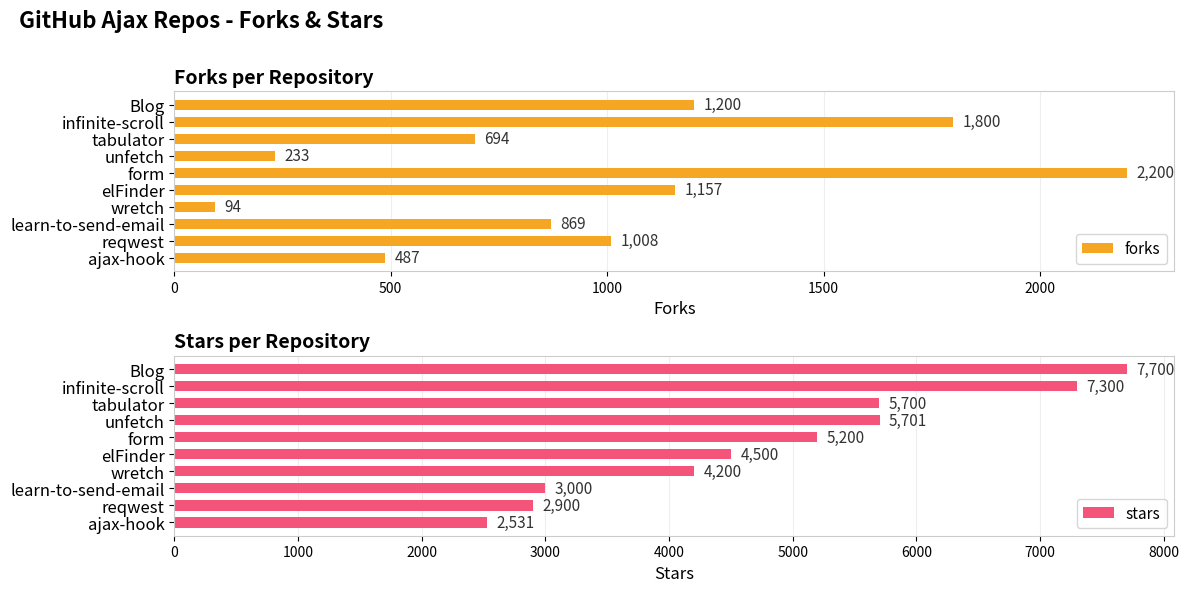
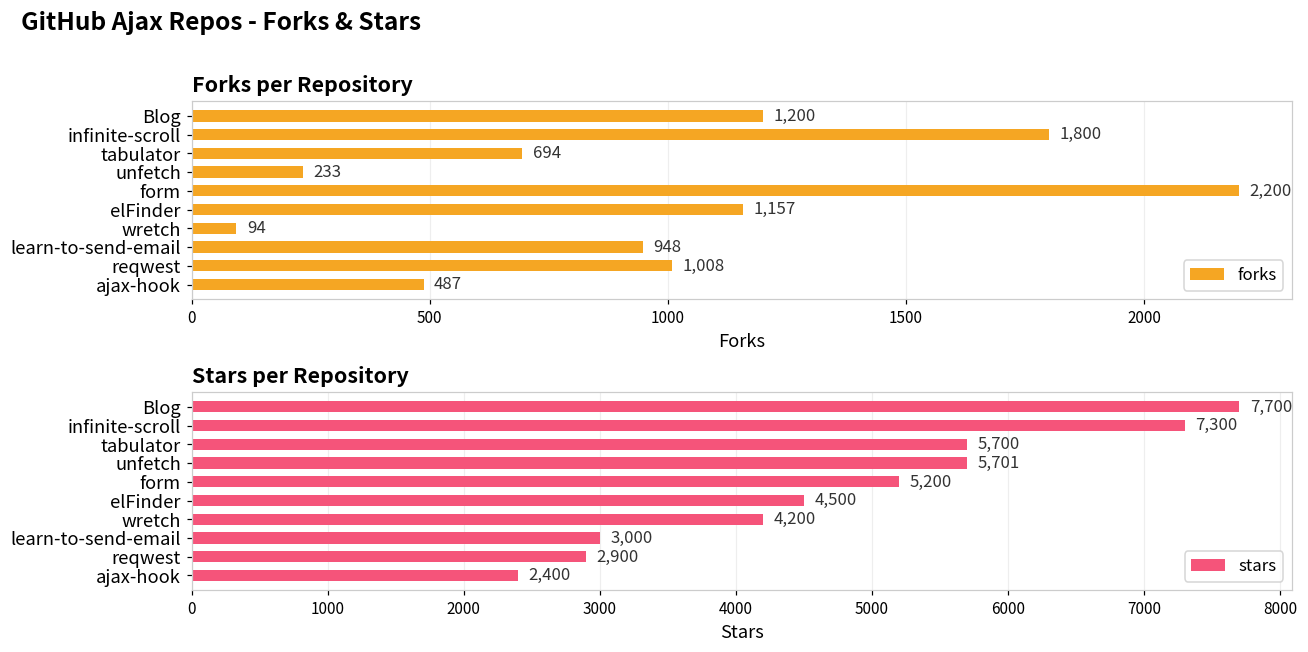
  {
    "Forks per Repository": {
      "Blog": "1,200",
      "infinite-scroll": "1,800",
      "tabulator": "694",
      "unfetch": "233",
      "form": "2,200",
      "elFinder": "1,157",
      "wretch": "94",
-     "learn-to-send-email": "869",
+     "learn-to-send-email": "948",
      "ajax-hook": "487"
    },
    "Stars per Repository": {
      "Blog": "7,700",
      "infinite-scroll": "7,300",
      "tabulator": "5,700",
      "form": "5,200",
      "elFinder": "4,500",
      "wretch": "4,200",
      "learn-to-send-email": "3,000",
      "reqwest": "2,900",
-     "ajax-hook": "2,531"
+     "ajax-hook": "2,400"
    }
  }
